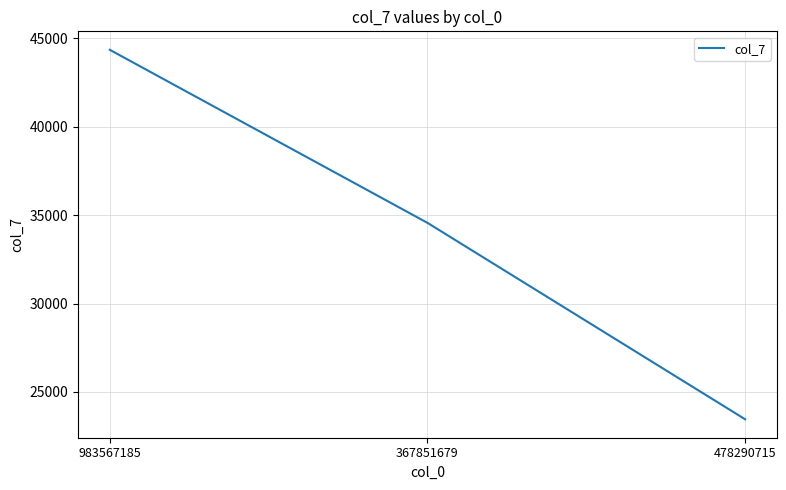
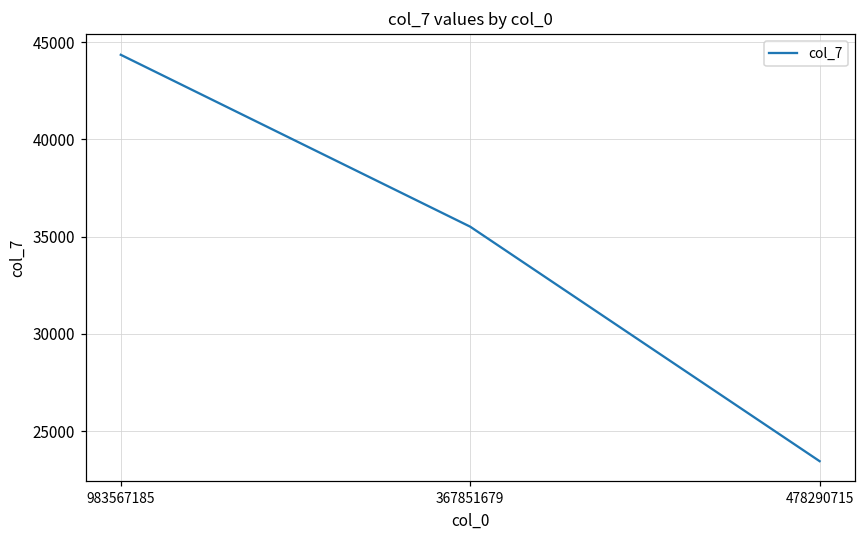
  {
    "983567185": 44400,
-   "367851679": 34600,
+   "367851679": 35500,
    "478290715": 23500
  }
